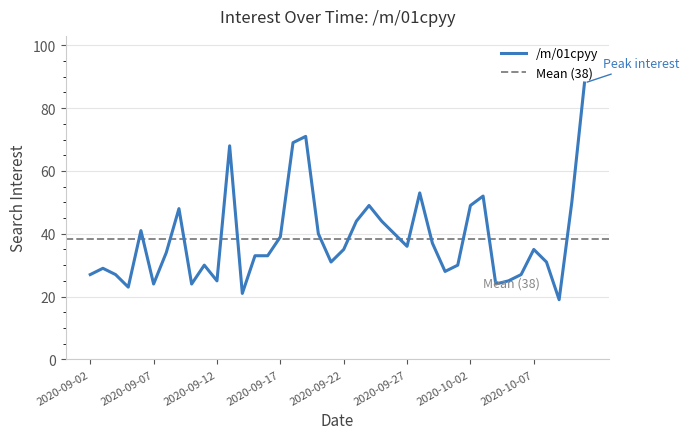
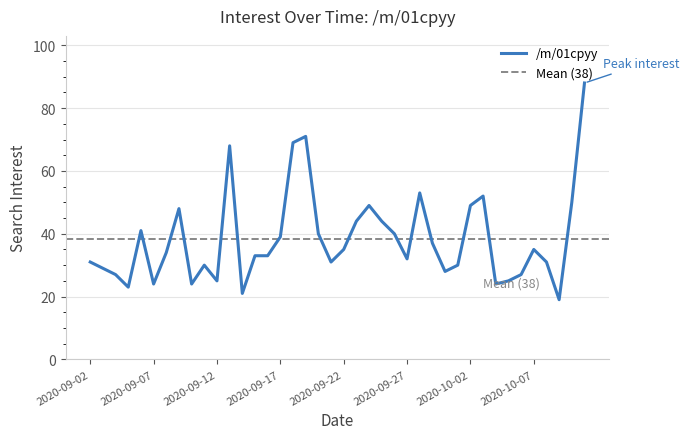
  {
-   "2020-09-02": 27,
+   "2020-09-02": 31,
    "2020-09-07": 24,
    "2020-09-12": 25,
    "2020-09-17": 39,
    "2020-09-22": 35,
-   "2020-09-27": 36,
+   "2020-09-27": 32,
    "2020-10-02": 49,
    "2020-10-07": 35
  }
